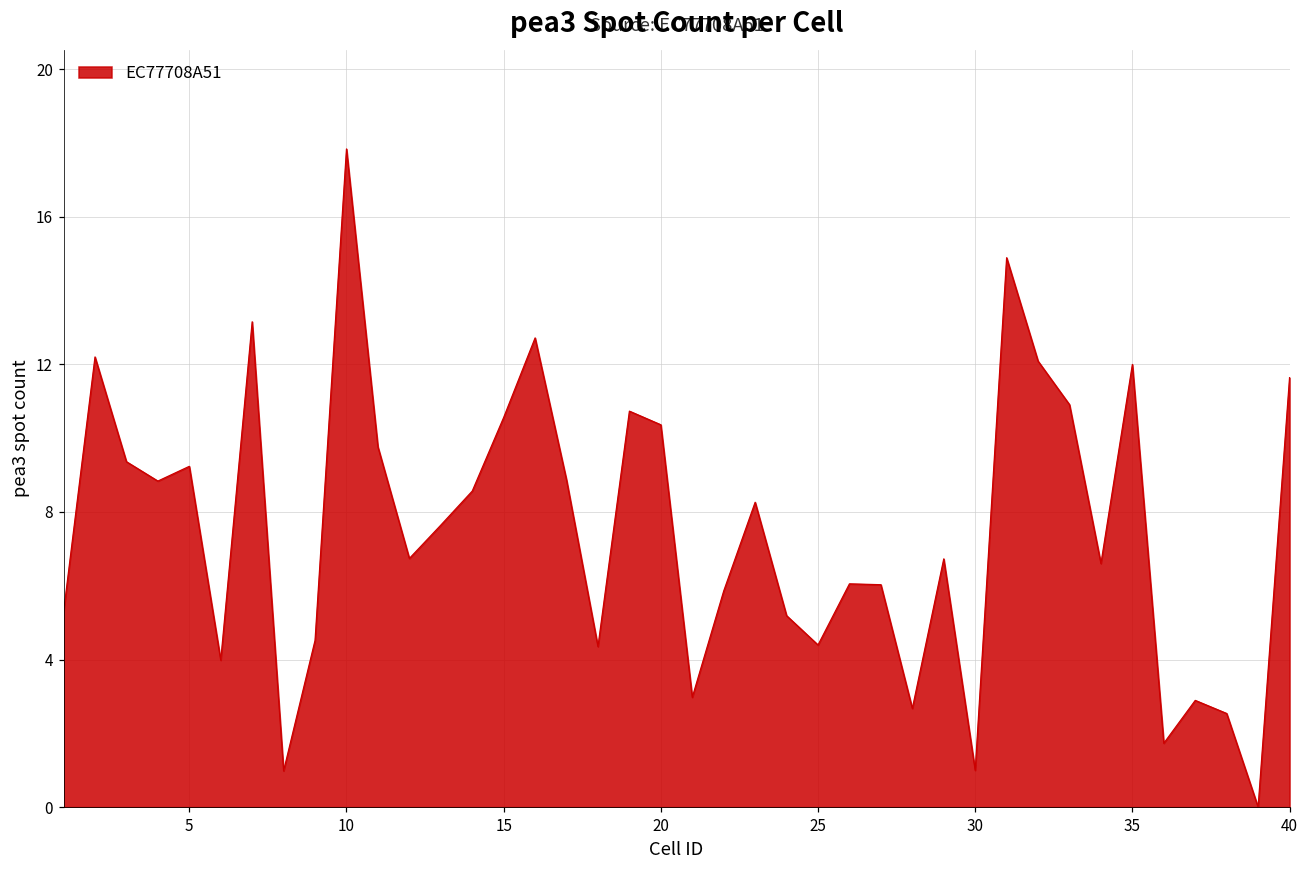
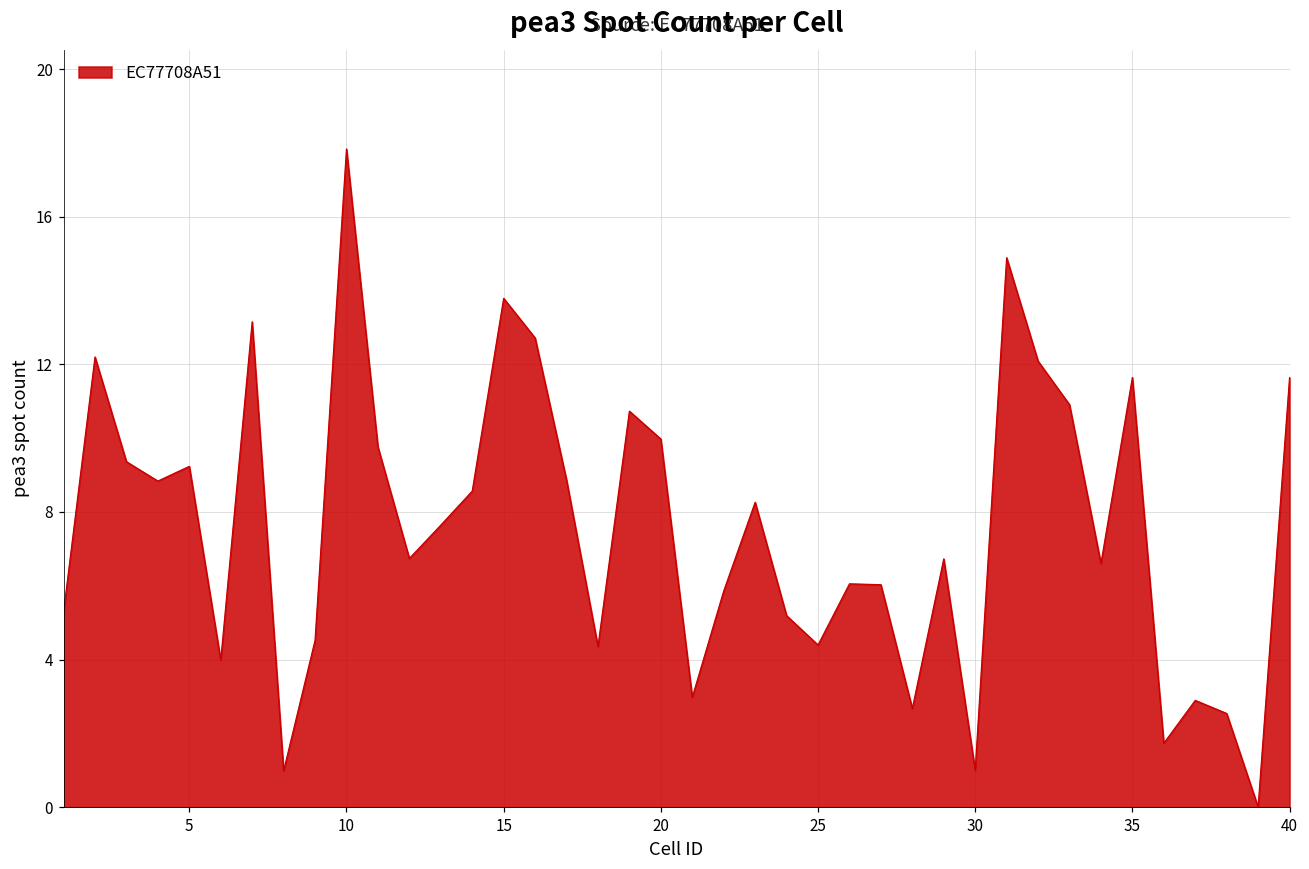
  {
    "5": 9.2,
    "10": 17.8,
-   "15": 10.6,
-   "20": 10.4,
+   "15": 13.8,
+   "20": 10.0,
    "25": 4.4,
    "30": 1.0,
-   "35": 12.0,
+   "35": 11.6,
    "40": 11.6
  }
